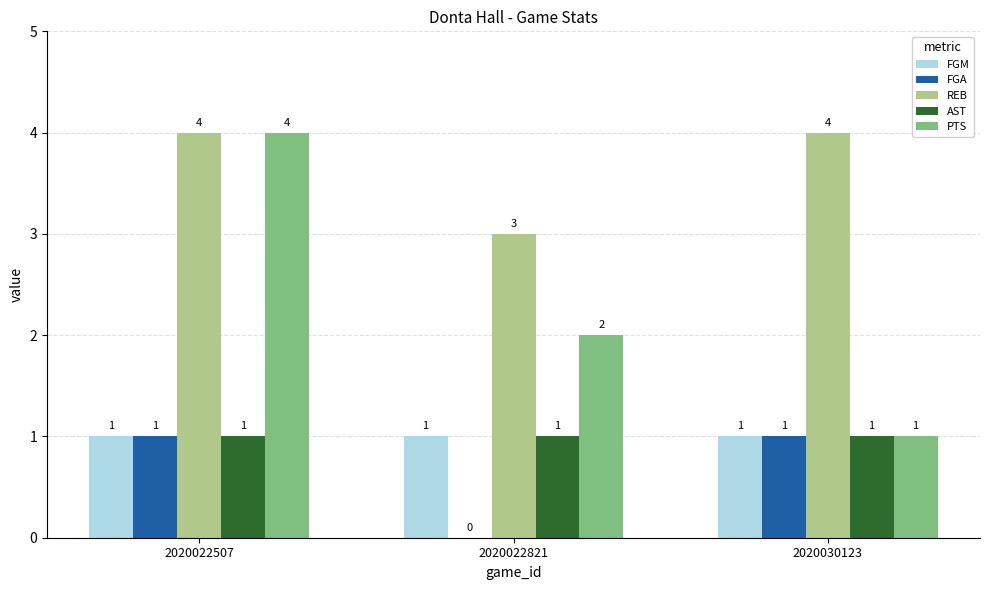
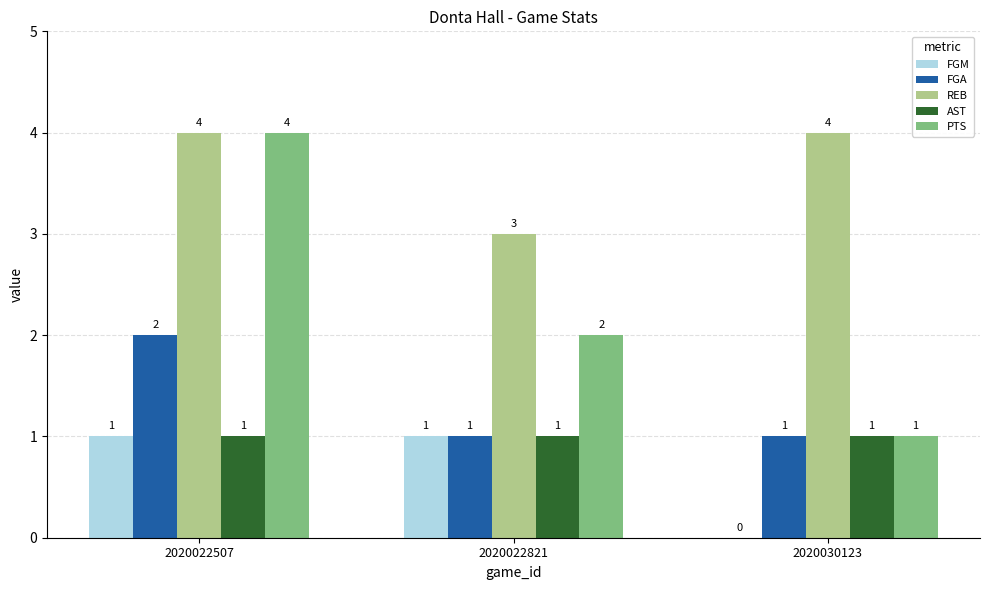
  {
    "FGM": {
      "2020022507": 1,
      "2020022821": 1,
-     "2020030123": 1
+     "2020030123": 0
    },
    "FGA": {
-     "2020022507": 1,
-     "2020022821": 0,
+     "2020022507": 2,
+     "2020022821": 1,
      "2020030123": 1
    },
    "AST": {
      "2020022507": 1,
      "2020022821": 1,
      "2020030123": 1
    }
  }
